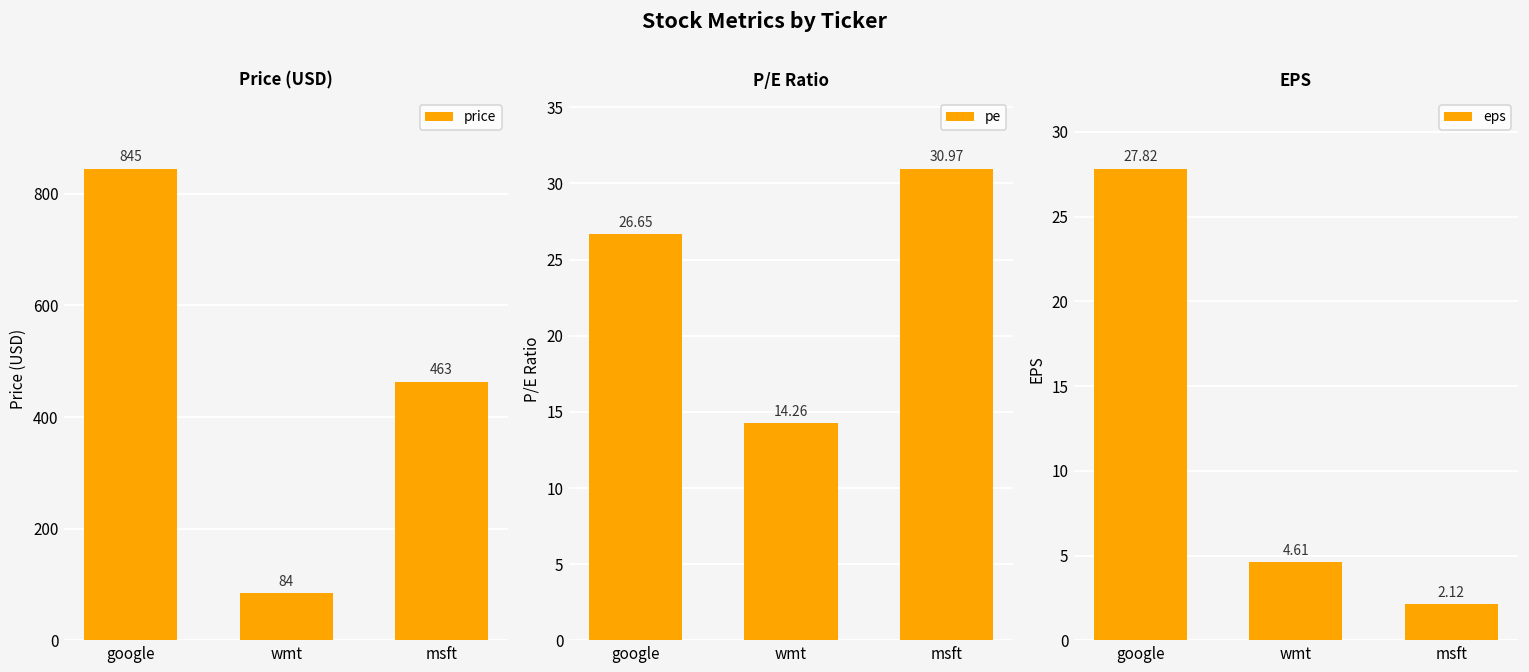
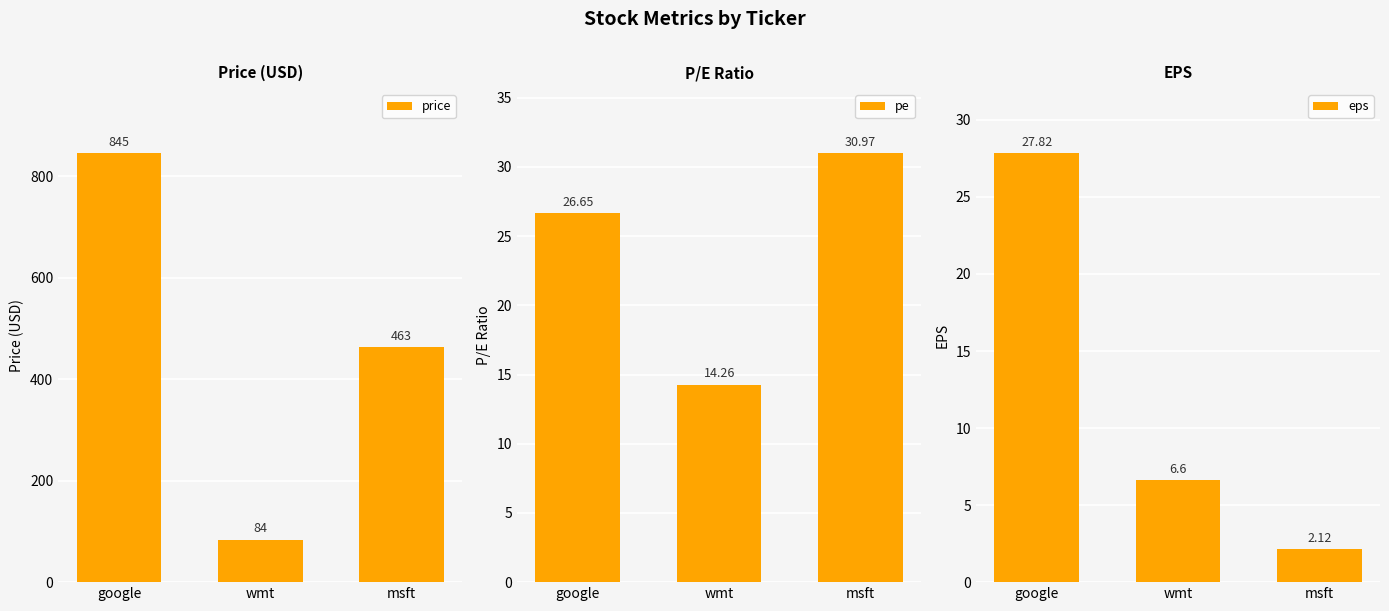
  {
    "Price (USD)": {
      "google": 845,
      "wmt": 84,
      "msft": 463
    },
    "P/E Ratio": {
      "google": 26.65,
      "wmt": 14.26,
      "msft": 30.97
    },
    "EPS": {
      "google": 27.82,
-     "wmt": 4.61,
+     "wmt": 6.6,
      "msft": 2.12
    }
  }
